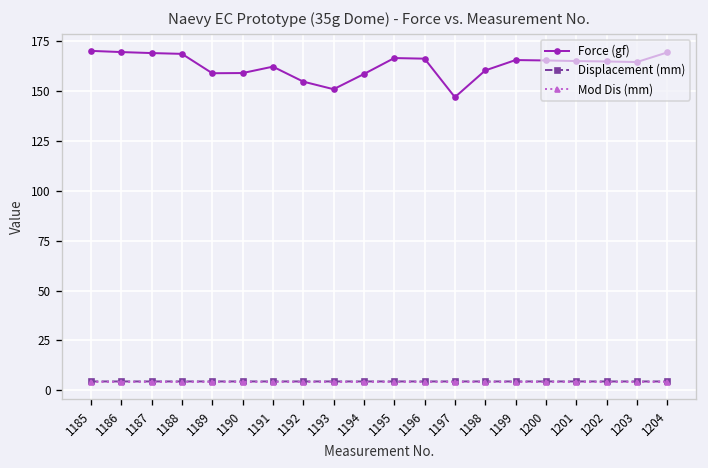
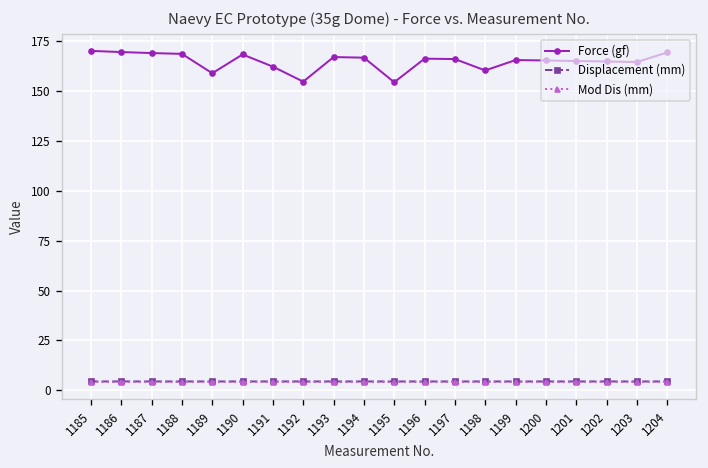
  {
    "Force (gf)": {
      "1185": 170,
      "1186": 169,
      "1187": 169,
      "1188": 169,
      "1189": 159,
-     "1190": 159,
+     "1190": 168,
      "1191": 162,
      "1192": 155,
-     "1193": 151,
-     "1194": 158,
-     "1195": 166,
+     "1193": 167,
+     "1194": 167,
+     "1195": 154,
      "1196": 166,
-     "1197": 147,
+     "1197": 166,
      "1198": 160,
      "1199": 165
    },
    "Mod Dis (mm)": {
      "1185": 4,
      "1186": 4,
      "1187": 4,
      "1188": 4,
      "1189": 4,
      "1190": 4,
      "1191": 4,
      "1192": 4,
      "1193": 4,
      "1194": 4,
      "1195": 4,
      "1196": 4,
      "1197": 4,
      "1198": 4,
      "1199": 4,
      "1200": 4,
      "1201": 4,
      "1202": 4,
      "1203": 4,
      "1204": 4
    }
  }
